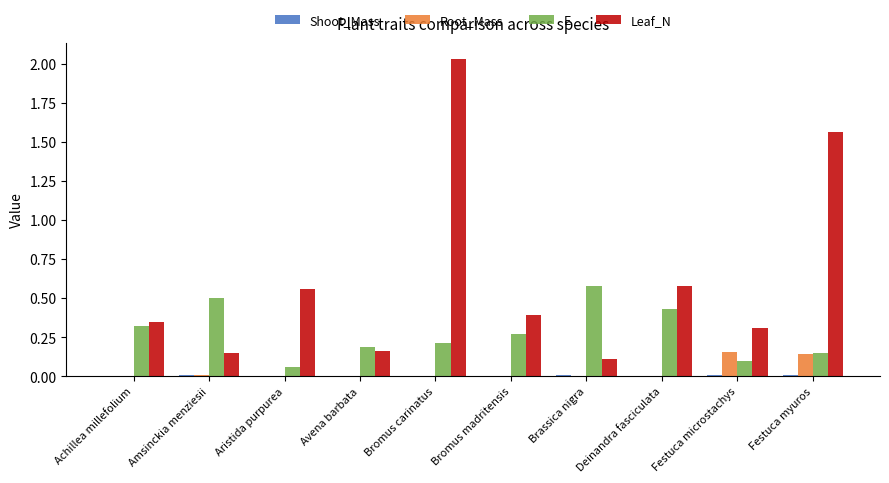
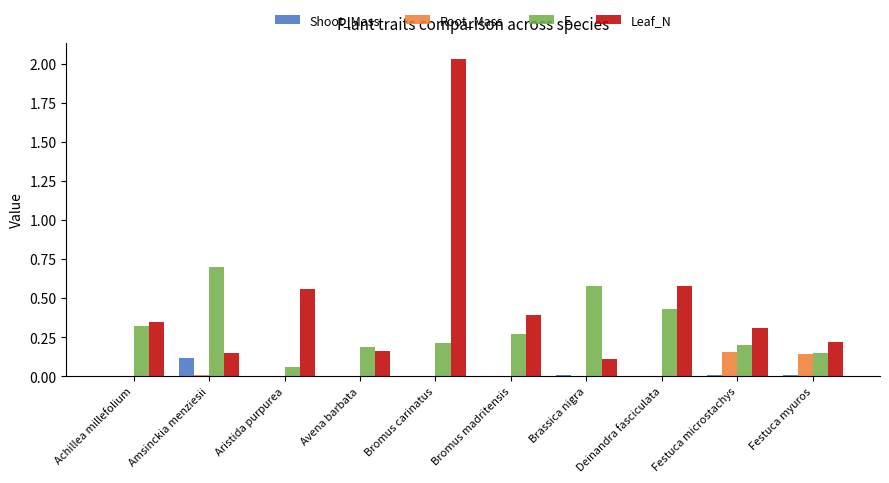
  {
    "Shoot_Mass": {
-     "Amsinckia menziesii": 0.01
+     "Amsinckia menziesii": 0.12
    },
    "Root_Mass": {
      "Festuca microstachys": 0.15,
      "Festuca myuros": 0.14
    },
    "E": {
      "Achillea millefolium": 0.32,
-     "Amsinckia menziesii": 0.5,
+     "Amsinckia menziesii": 0.7,
      "Aristida purpurea": 0.06,
      "Avena barbata": 0.2,
      "Bromus carinatus": 0.2,
      "Bromus madritensis": 0.27,
      "Brassica nigra": 0.58,
      "Deinandra fasciculata": 0.43,
-     "Festuca microstachys": 0.1,
+     "Festuca microstachys": 0.2,
      "Festuca myuros": 0.15
    },
    "Leaf_N": {
      "Achillea millefolium": 0.35,
      "Amsinckia menziesii": 0.15,
      "Aristida purpurea": 0.56,
      "Avena barbata": 0.16,
      "Bromus carinatus": 2.03,
      "Bromus madritensis": 0.39,
      "Brassica nigra": 0.11,
      "Deinandra fasciculata": 0.58,
      "Festuca microstachys": 0.31,
-     "Festuca myuros": 1.56
+     "Festuca myuros": 0.22
    }
  }
